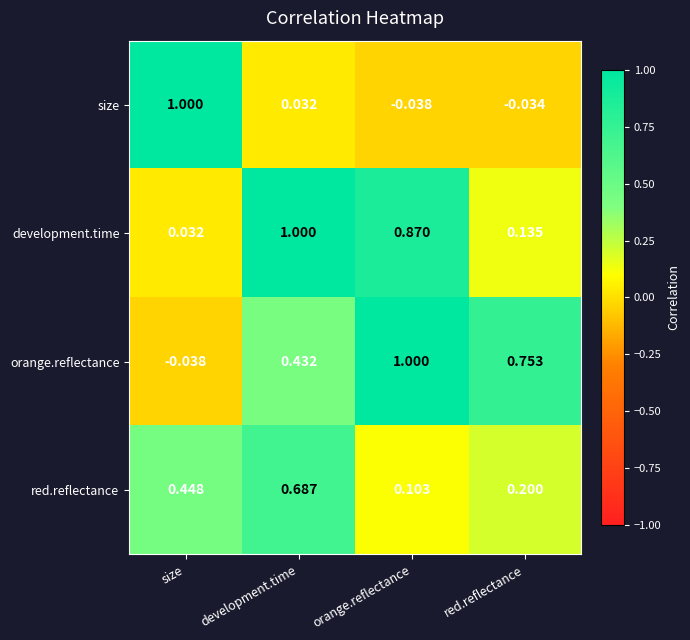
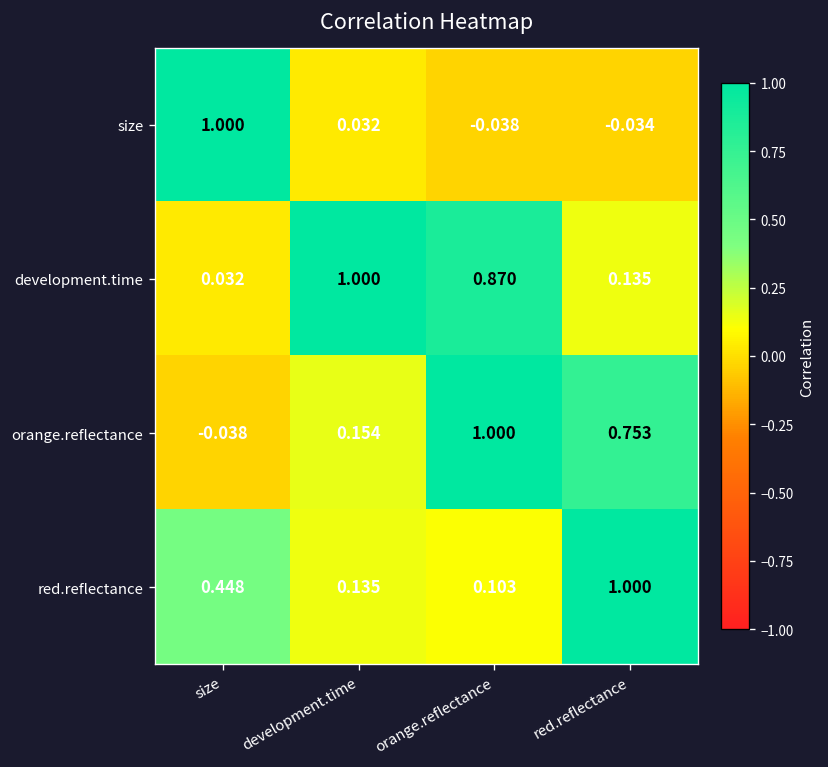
  {
    "size": {
      "size": 1.000,
      "development.time": 0.032,
      "orange.reflectance": -0.038,
      "red.reflectance": -0.034
    },
    "development.time": {
      "size": 0.032,
      "development.time": 1.000,
      "orange.reflectance": 0.870,
      "red.reflectance": 0.135
    },
    "orange.reflectance": {
      "size": -0.038,
-     "development.time": 0.432,
+     "development.time": 0.154,
      "orange.reflectance": 1.000,
      "red.reflectance": 0.753
    },
    "red.reflectance": {
      "size": 0.448,
-     "development.time": 0.687,
+     "development.time": 0.135,
      "orange.reflectance": 0.103,
-     "red.reflectance": 0.200
+     "red.reflectance": 1.000
    }
  }
